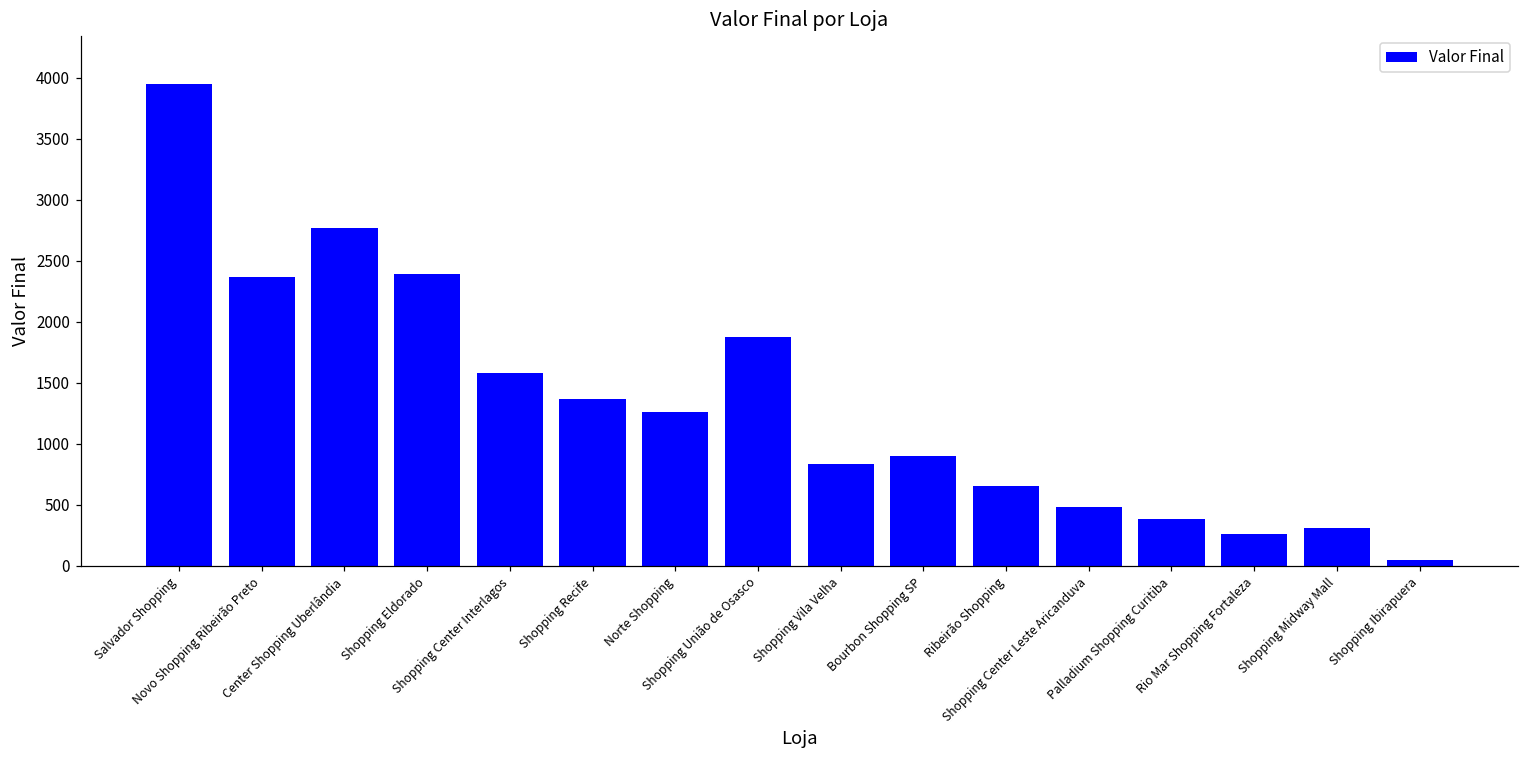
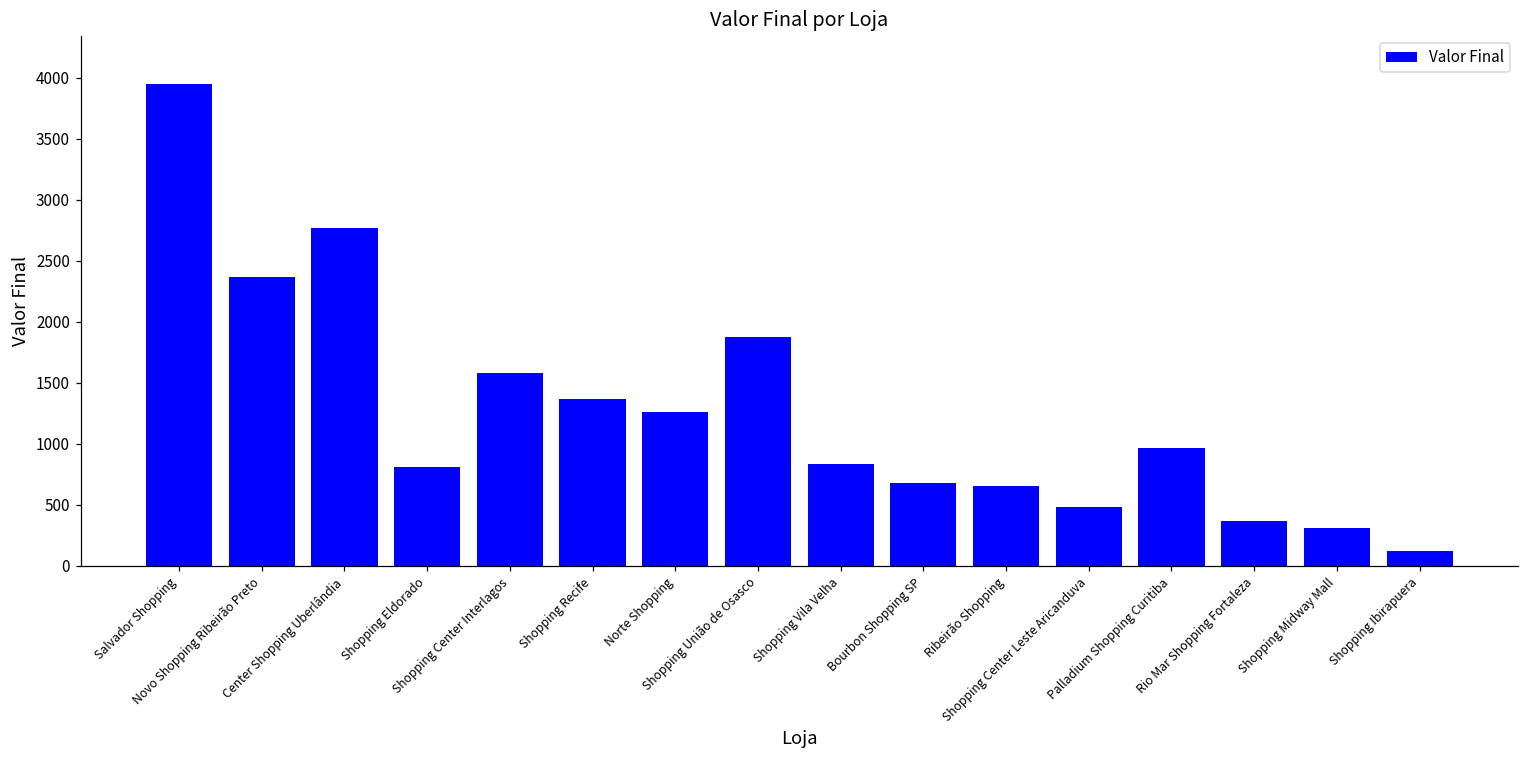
  {
    "Salvador Shopping": 3950,
    "Novo Shopping Ribeirão Preto": 2370,
    "Center Shopping Uberlândia": 2770,
-   "Shopping Eldorado": 2390,
+   "Shopping Eldorado": 810,
    "Shopping Center Interlagos": 1580,
    "Shopping Recife": 1370,
    "Norte Shopping": 1260,
    "Shopping União de Osasco": 1870,
    "Shopping Vila Velha": 840,
-   "Bourbon Shopping SP": 900,
+   "Bourbon Shopping SP": 680,
    "Ribeirão Shopping": 650,
    "Shopping Center Leste Aricanduva": 490,
-   "Palladium Shopping Curitiba": 380,
-   "Rio Mar Shopping Fortaleza": 260,
+   "Palladium Shopping Curitiba": 960,
+   "Rio Mar Shopping Fortaleza": 370,
    "Shopping Midway Mall": 310,
-   "Shopping Ibirapuera": 40
+   "Shopping Ibirapuera": 120
  }
